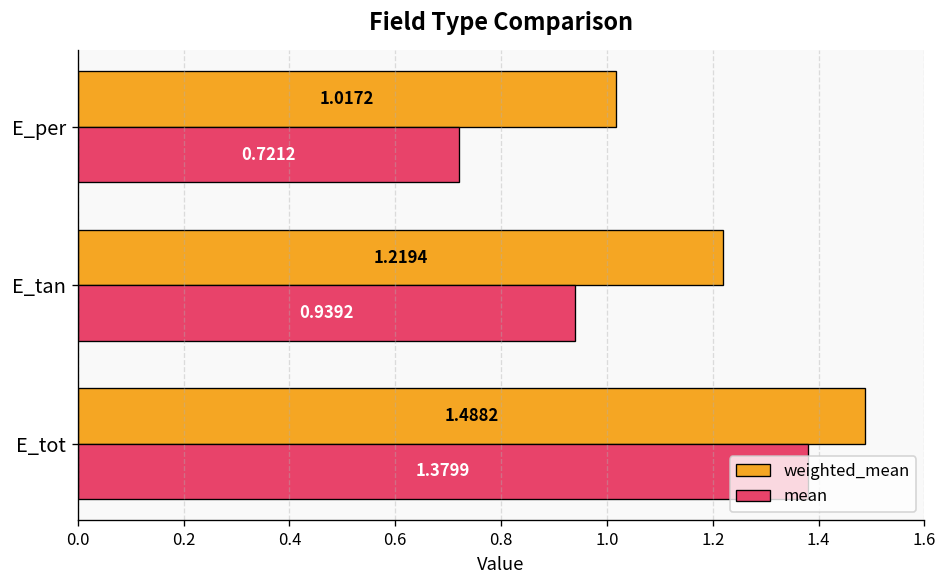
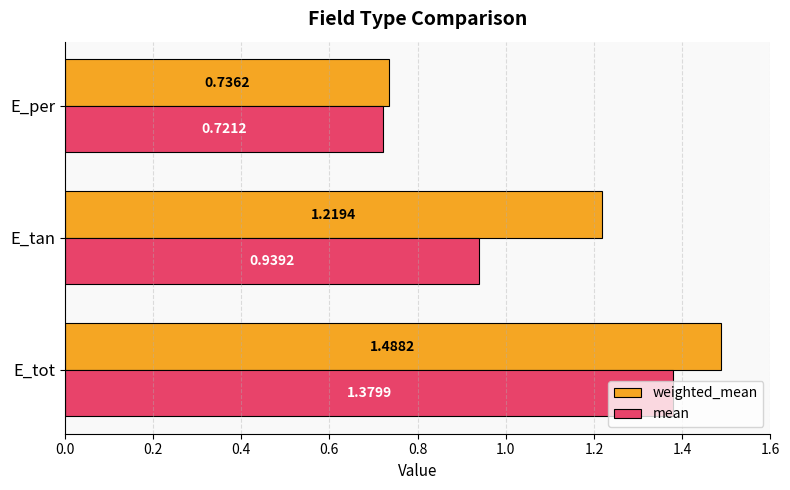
  {
    "weighted_mean": {
-     "E_per": 1.0172,
+     "E_per": 0.7362,
      "E_tan": 1.2194,
      "E_tot": 1.4882
    },
    "mean": {
      "E_per": 0.7212,
      "E_tan": 0.9392
    }
  }
